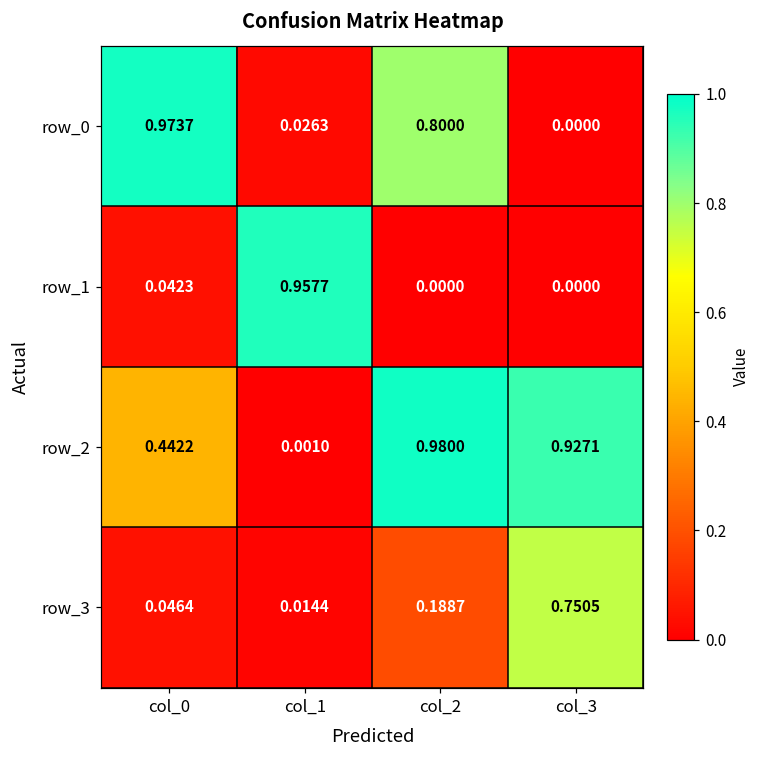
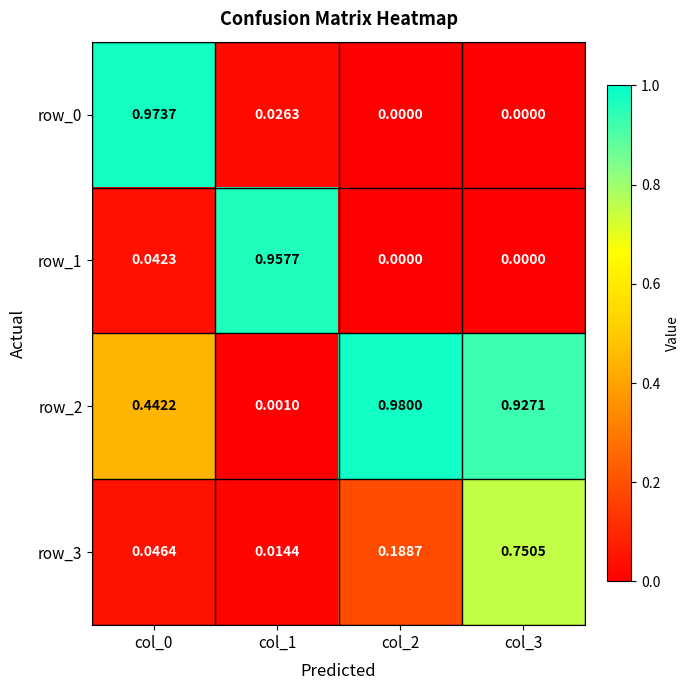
  {
    "row_0": {
      "col_0": 0.9737,
      "col_1": 0.0263,
-     "col_2": 0.8000,
+     "col_2": 0.0000,
      "col_3": 0.0000
    },
    "row_1": {
      "col_0": 0.0423,
      "col_1": 0.9577,
      "col_2": 0.0000,
      "col_3": 0.0000
    },
    "row_2": {
      "col_0": 0.4422,
      "col_1": 0.0010,
      "col_2": 0.9800,
      "col_3": 0.9271
    },
    "row_3": {
      "col_0": 0.0464,
      "col_1": 0.0144,
      "col_2": 0.1887,
      "col_3": 0.7505
    }
  }
